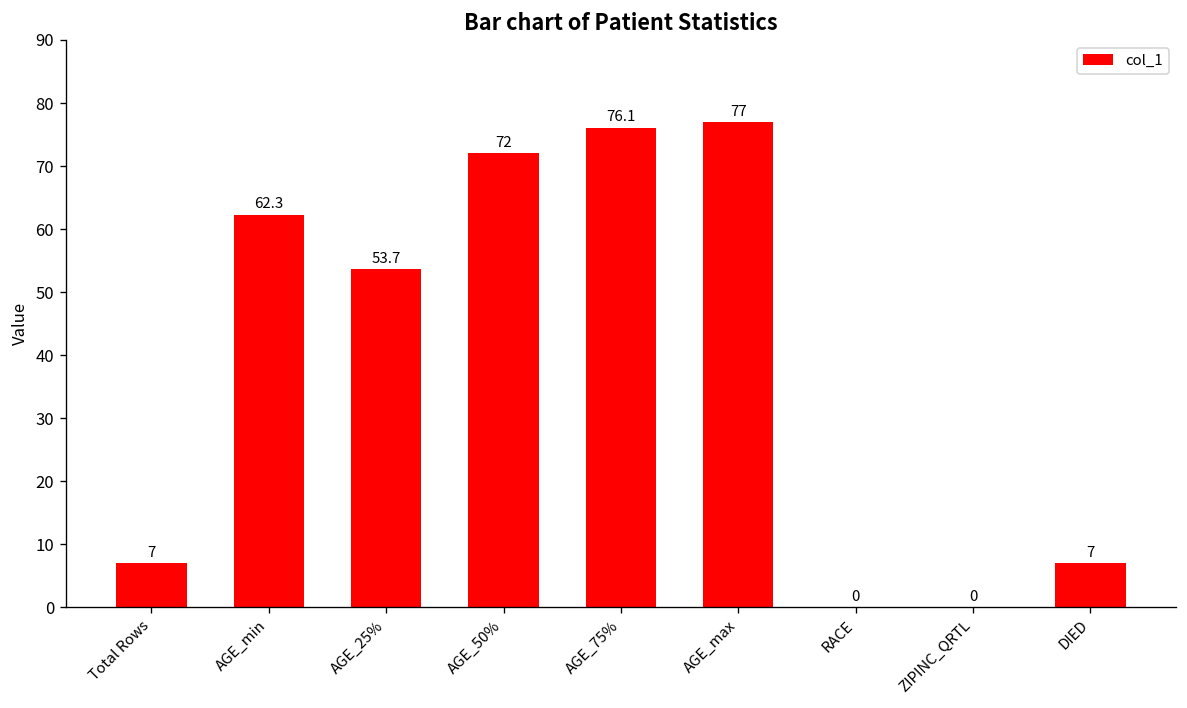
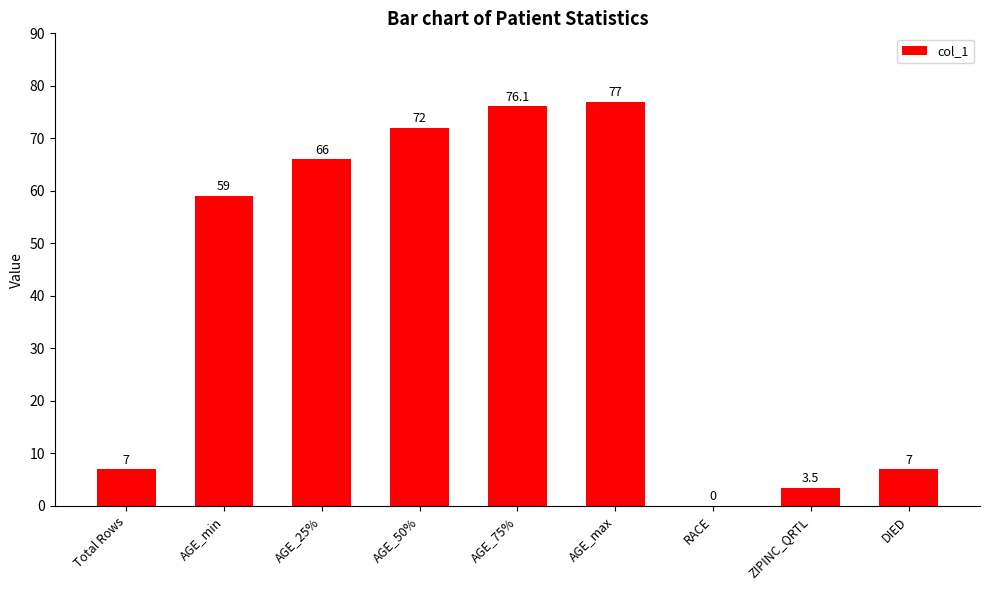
  {
    "Total Rows": 7,
-   "AGE_min": 62.3,
-   "AGE_25%": 53.7,
+   "AGE_min": 59,
+   "AGE_25%": 66,
    "AGE_50%": 72,
    "AGE_75%": 76.1,
    "AGE_max": 77,
    "RACE": 0,
-   "ZIPINC_QRTL": 0,
+   "ZIPINC_QRTL": 3.5,
    "DIED": 7
  }
